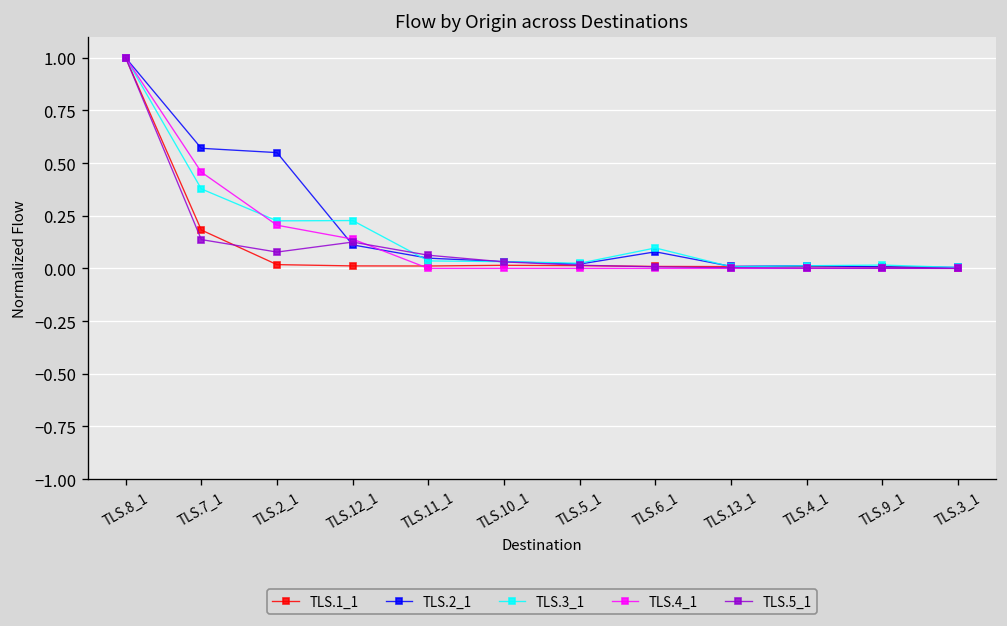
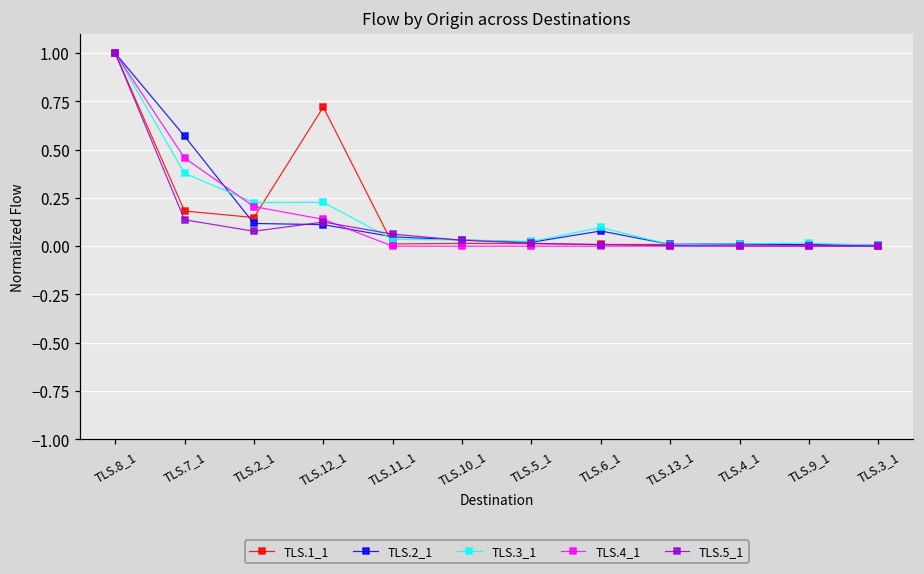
  {
    "TLS.1_1": {
      "TLS.7_1": 0.18,
-     "TLS.2_1": 0.02,
-     "TLS.12_1": 0.01,
+     "TLS.2_1": 0.15,
+     "TLS.12_1": 0.72,
      "TLS.10_1": 0.01
    },
    "TLS.2_1": {
      "TLS.7_1": 0.57,
-     "TLS.2_1": 0.55,
+     "TLS.2_1": 0.12,
      "TLS.6_1": 0.08
    },
    "TLS.3_1": {
      "TLS.7_1": 0.38,
      "TLS.2_1": 0.23,
      "TLS.12_1": 0.23,
      "TLS.6_1": 0.10
    },
    "TLS.4_1": {
      "TLS.7_1": 0.46,
      "TLS.2_1": 0.21,
      "TLS.10_1": 0.00
    },
    "TLS.5_1": {
      "TLS.7_1": 0.14,
      "TLS.2_1": 0.08
    }
  }
